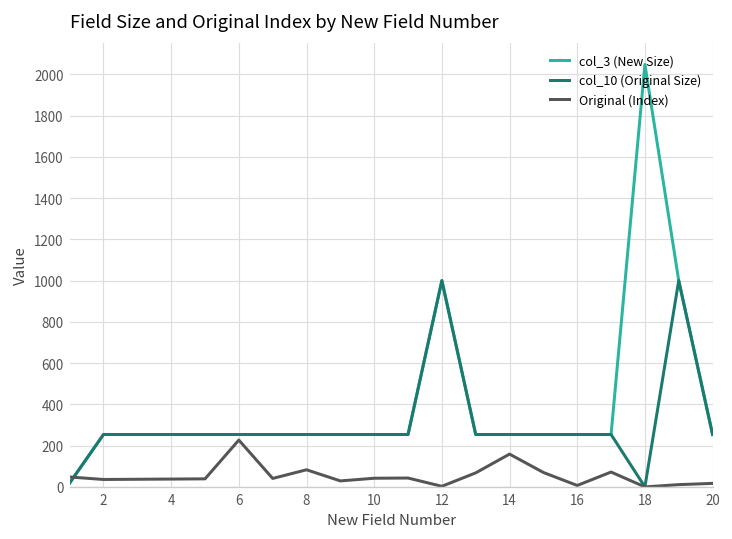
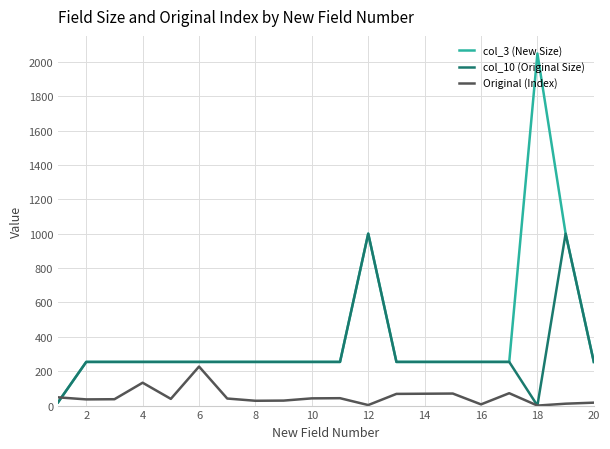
  {
    "col_3 (New Size)": {
      "18": 2050
    },
    "Original (Index)": {
      "2": 40,
-     "4": 40,
+     "4": 130,
      "6": 230,
-     "8": 80,
+     "8": 30,
      "10": 40,
      "12": 0,
-     "14": 160,
+     "14": 70,
      "16": 10,
      "20": 20
    }
  }
